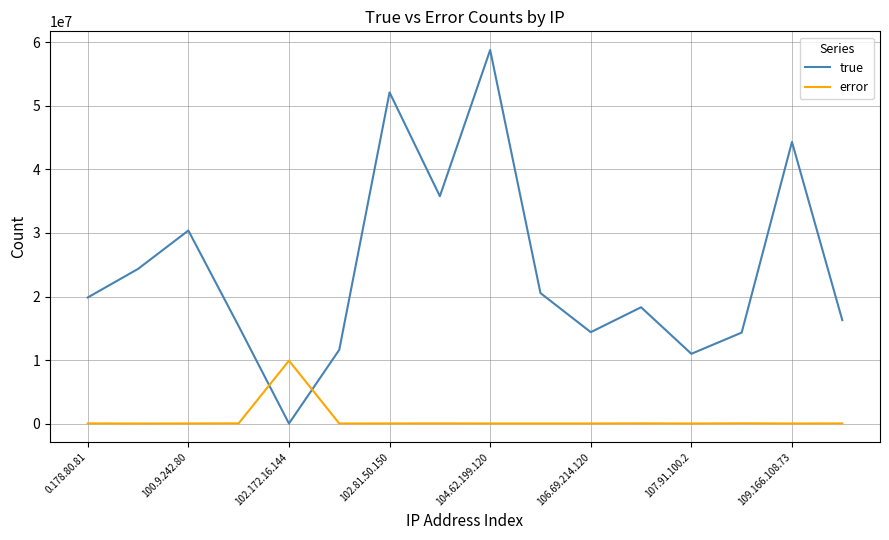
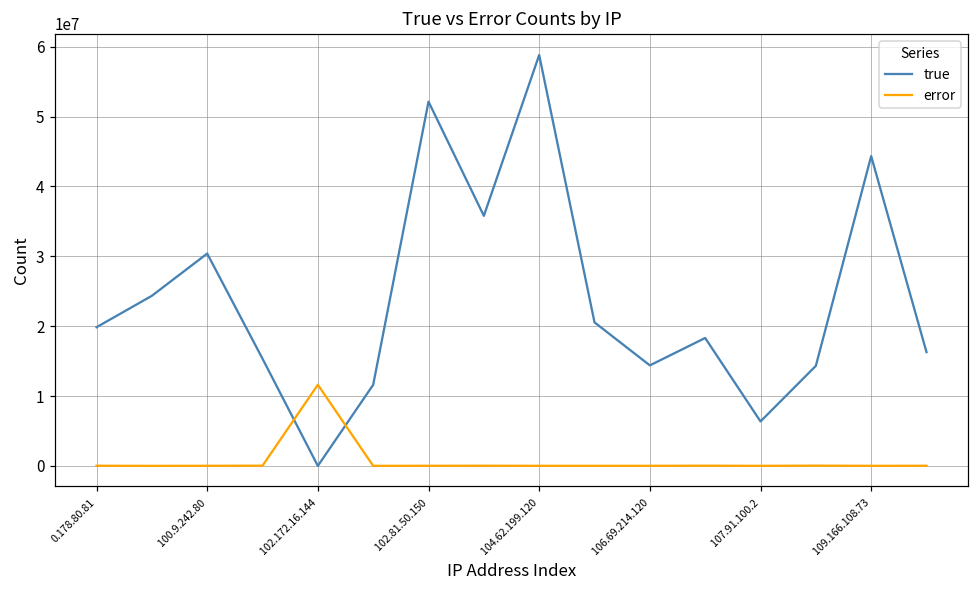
  {
    "true": {
      "0.178.80.81": 20000000,
      "100.9.242.80": 30000000,
      "102.172.16.144": 0,
      "102.81.50.150": 52000000,
      "104.62.199.120": 59000000,
      "106.69.214.120": 14000000,
-     "107.91.100.2": 11000000,
+     "107.91.100.2": 6000000,
      "109.166.108.73": 44000000
    },
    "error": {
      "0.178.80.81": 0,
      "100.9.242.80": 0,
-     "102.172.16.144": 10000000,
+     "102.172.16.144": 12000000,
      "102.81.50.150": 0,
      "104.62.199.120": 0,
      "106.69.214.120": 0,
      "107.91.100.2": 0,
      "109.166.108.73": 0
    }
  }
